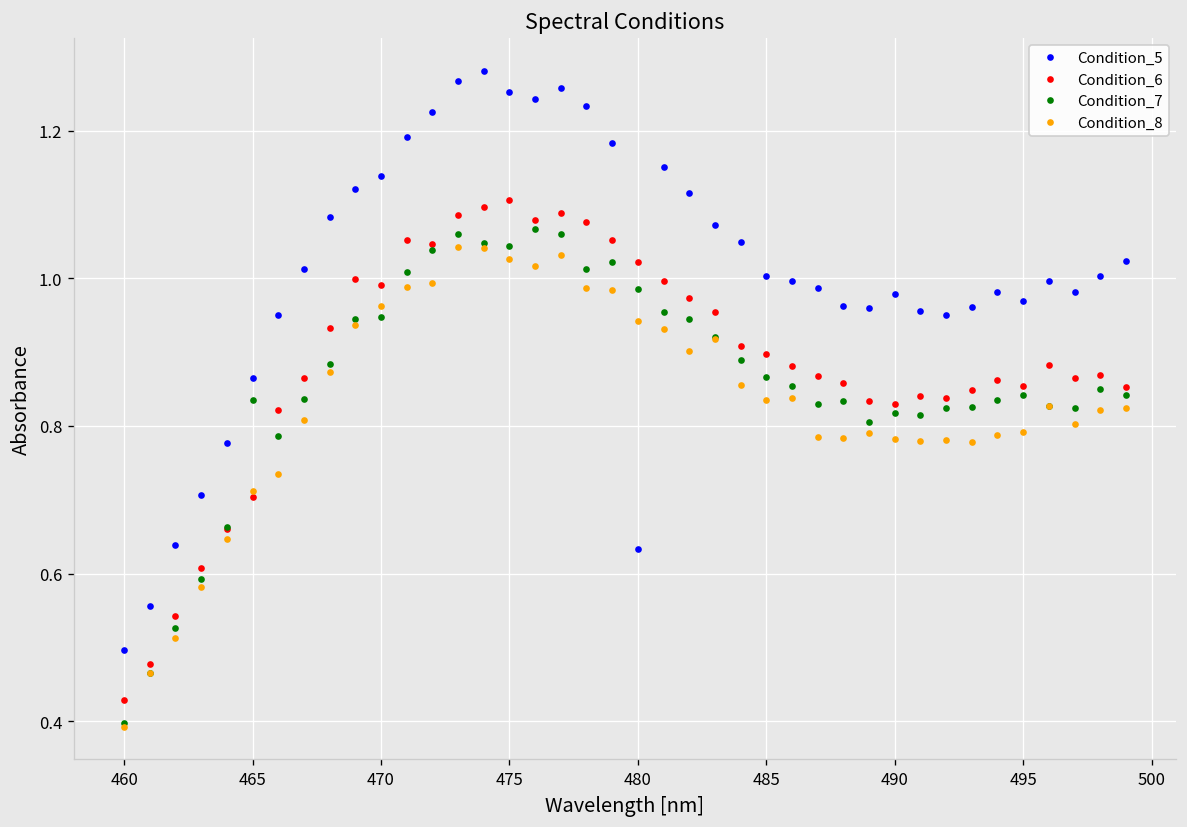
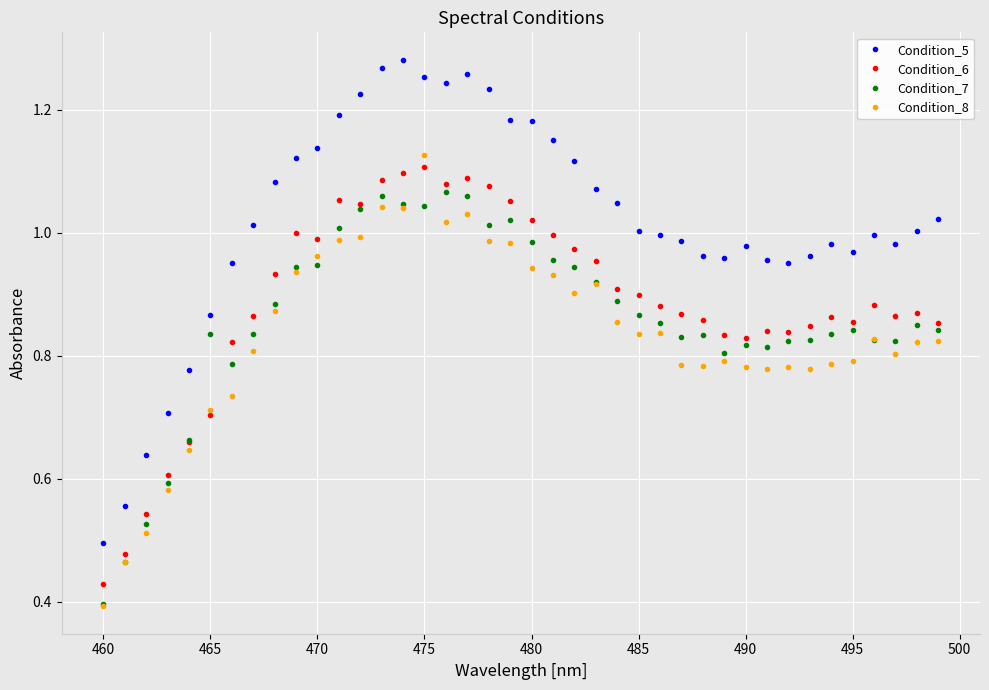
  {
    "Condition_5": {
      "460": 0.50,
      "465": 0.87,
      "470": 1.14,
      "475": 1.25,
-     "480": 0.63,
+     "480": 1.18,
      "485": 1.00,
      "490": 0.98,
      "495": 0.97
    },
    "Condition_6": {
      "460": 0.43,
      "465": 0.70,
      "470": 0.99,
      "475": 1.11,
      "480": 1.02,
      "485": 0.90,
      "490": 0.83,
      "495": 0.85
    },
    "Condition_7": {
      "460": 0.40,
      "465": 0.83,
      "470": 0.95,
      "475": 1.04,
      "480": 0.98,
      "485": 0.87,
      "490": 0.82,
      "495": 0.84
    },
    "Condition_8": {
      "460": 0.39,
      "465": 0.71,
      "470": 0.96,
-     "475": 1.03,
+     "475": 1.13,
      "480": 0.94,
      "485": 0.84,
      "490": 0.78,
      "495": 0.79
    }
  }
